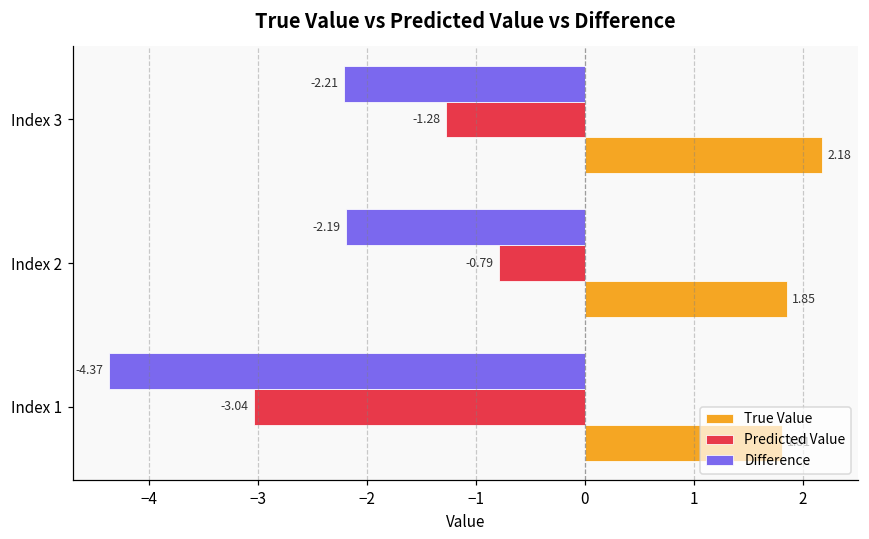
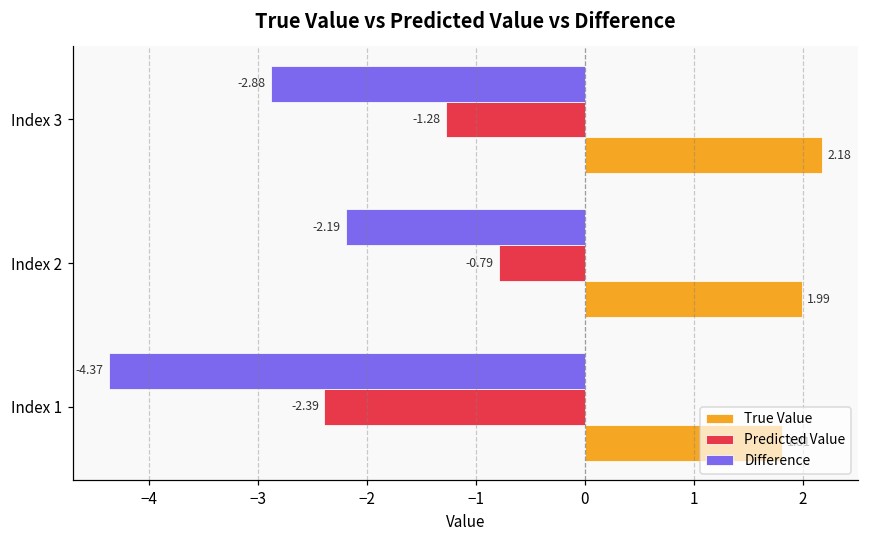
  {
    "True Value": {
      "Index 3": 2.18,
-     "Index 2": 1.85
+     "Index 2": 1.99
    },
    "Predicted Value": {
      "Index 3": -1.28,
      "Index 2": -0.79,
-     "Index 1": -3.04
+     "Index 1": -2.39
    },
    "Difference": {
-     "Index 3": -2.21,
+     "Index 3": -2.88,
      "Index 2": -2.19,
      "Index 1": -4.37
    }
  }
